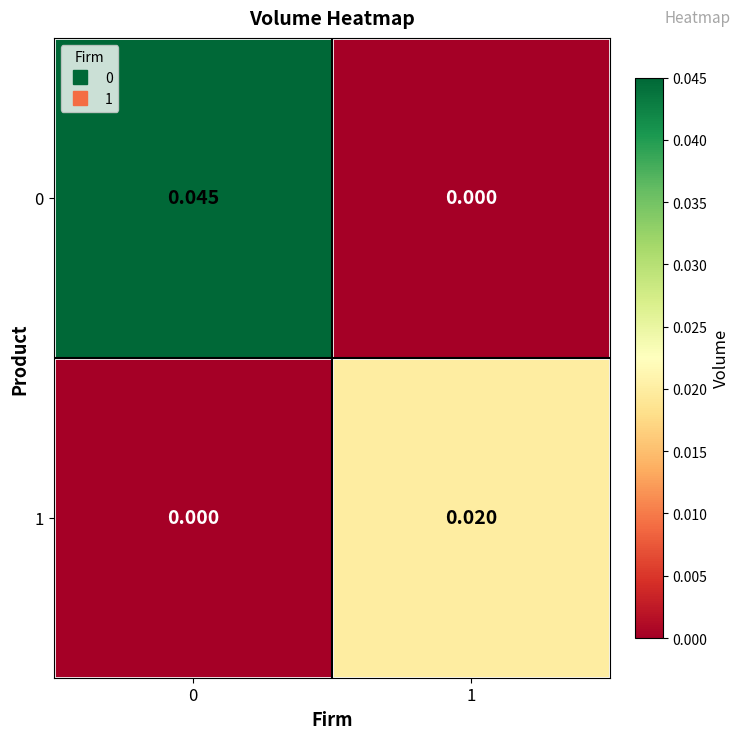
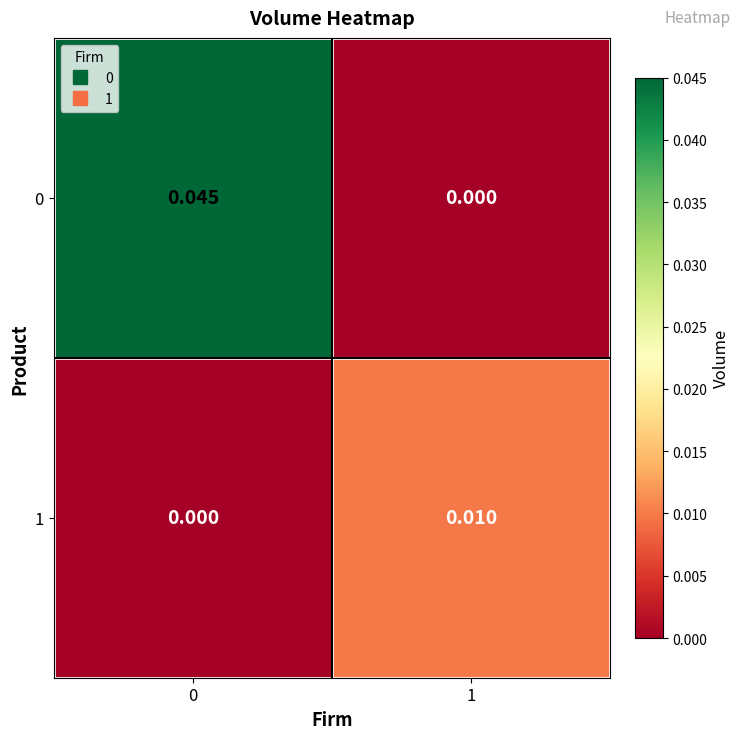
  {
    "0": {
      "0": 0.045,
      "1": 0.000
    },
    "1": {
      "0": 0.000,
-     "1": 0.020
+     "1": 0.010
    }
  }
